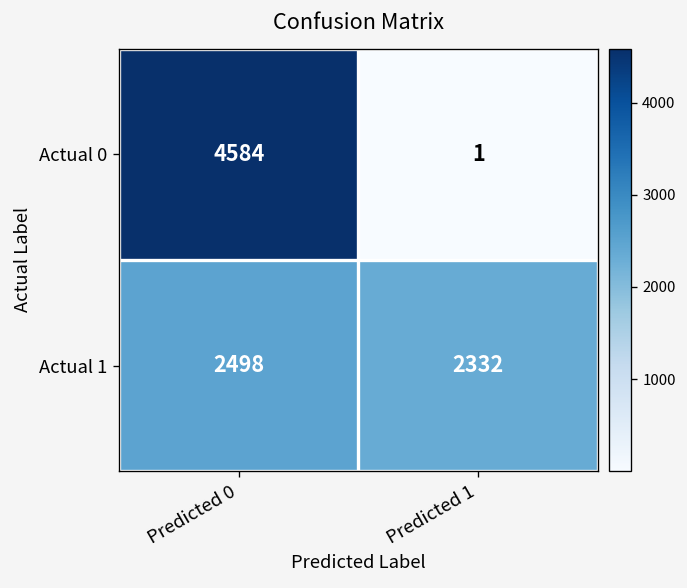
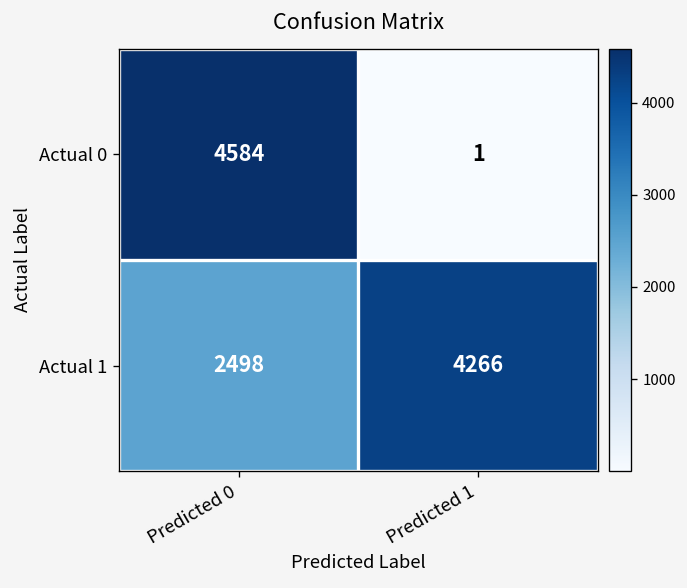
  {
    "Actual 0": {
      "Predicted 0": 4584,
      "Predicted 1": 1
    },
    "Actual 1": {
      "Predicted 0": 2498,
-     "Predicted 1": 2332
+     "Predicted 1": 4266
    }
  }
